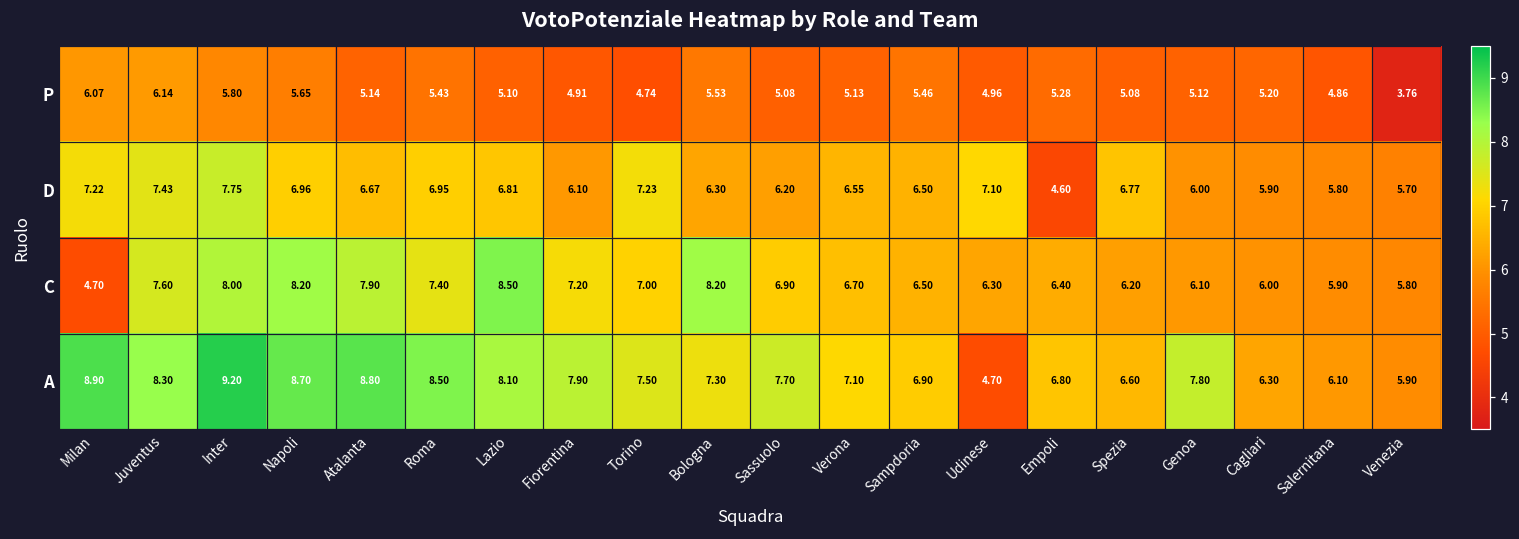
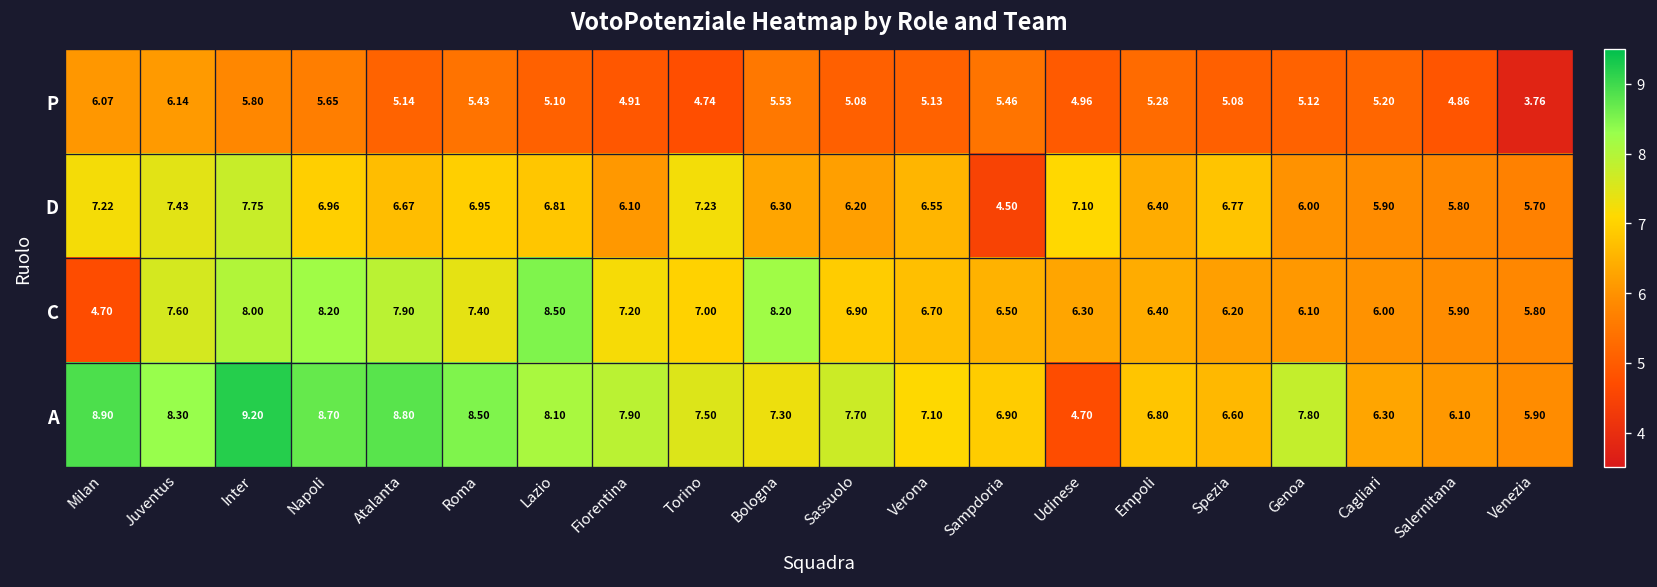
  {
    "P": {
      "Milan": 6.07,
      "Juventus": 6.14,
      "Inter": 5.80,
      "Napoli": 5.65,
      "Atalanta": 5.14,
      "Roma": 5.43,
      "Lazio": 5.10,
      "Fiorentina": 4.91,
      "Torino": 4.74,
      "Bologna": 5.53,
      "Sassuolo": 5.08,
      "Verona": 5.13,
      "Sampdoria": 5.46,
      "Udinese": 4.96,
      "Empoli": 5.28,
      "Spezia": 5.08,
      "Genoa": 5.12,
      "Cagliari": 5.20,
      "Salernitana": 4.86,
      "Venezia": 3.76
    },
    "D": {
      "Milan": 7.22,
      "Juventus": 7.43,
      "Inter": 7.75,
      "Napoli": 6.96,
      "Atalanta": 6.67,
      "Roma": 6.95,
      "Lazio": 6.81,
      "Fiorentina": 6.10,
      "Torino": 7.23,
      "Bologna": 6.30,
      "Sassuolo": 6.20,
      "Verona": 6.55,
-     "Sampdoria": 6.50,
+     "Sampdoria": 4.50,
      "Udinese": 7.10,
-     "Empoli": 4.60,
+     "Empoli": 6.40,
      "Spezia": 6.77,
      "Genoa": 6.00,
      "Cagliari": 5.90,
      "Salernitana": 5.80,
      "Venezia": 5.70
    },
    "C": {
      "Milan": 4.70,
      "Juventus": 7.60,
      "Inter": 8.00,
      "Napoli": 8.20,
      "Atalanta": 7.90,
      "Roma": 7.40,
      "Lazio": 8.50,
      "Fiorentina": 7.20,
      "Torino": 7.00,
      "Bologna": 8.20,
      "Sassuolo": 6.90,
      "Verona": 6.70,
      "Sampdoria": 6.50,
      "Udinese": 6.30,
      "Empoli": 6.40,
      "Spezia": 6.20,
      "Genoa": 6.10,
      "Cagliari": 6.00,
      "Salernitana": 5.90,
      "Venezia": 5.80
    },
    "A": {
      "Milan": 8.90,
      "Juventus": 8.30,
      "Inter": 9.20,
      "Napoli": 8.70,
      "Atalanta": 8.80,
      "Roma": 8.50,
      "Lazio": 8.10,
      "Fiorentina": 7.90,
      "Torino": 7.50,
      "Bologna": 7.30,
      "Sassuolo": 7.70,
      "Verona": 7.10,
      "Sampdoria": 6.90,
      "Udinese": 4.70,
      "Empoli": 6.80,
      "Spezia": 6.60,
      "Genoa": 7.80,
      "Cagliari": 6.30,
      "Salernitana": 6.10,
      "Venezia": 5.90
    }
  }
